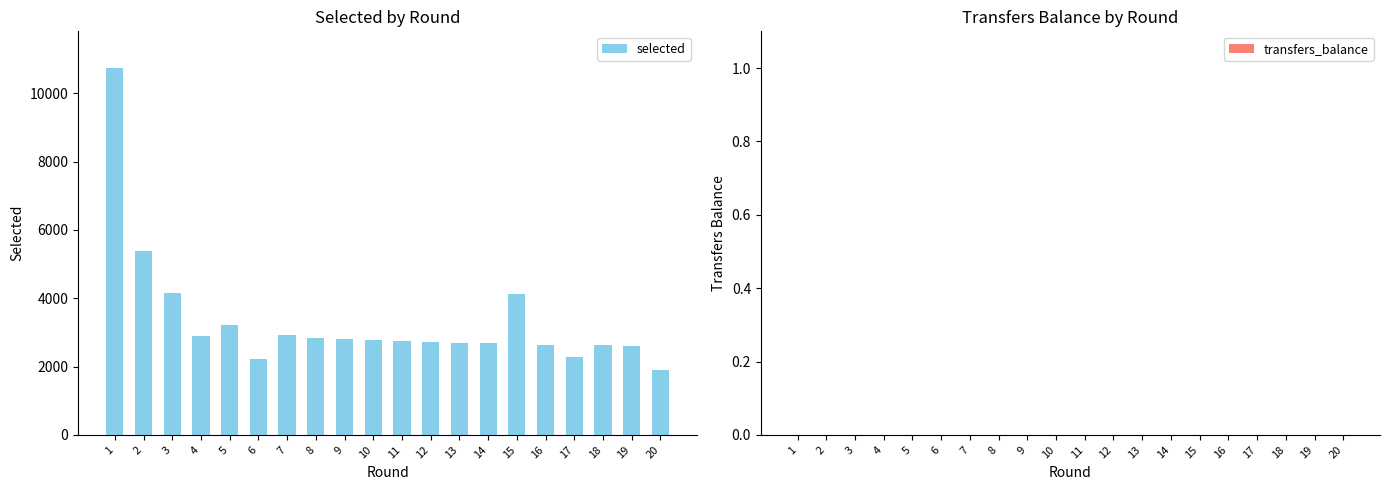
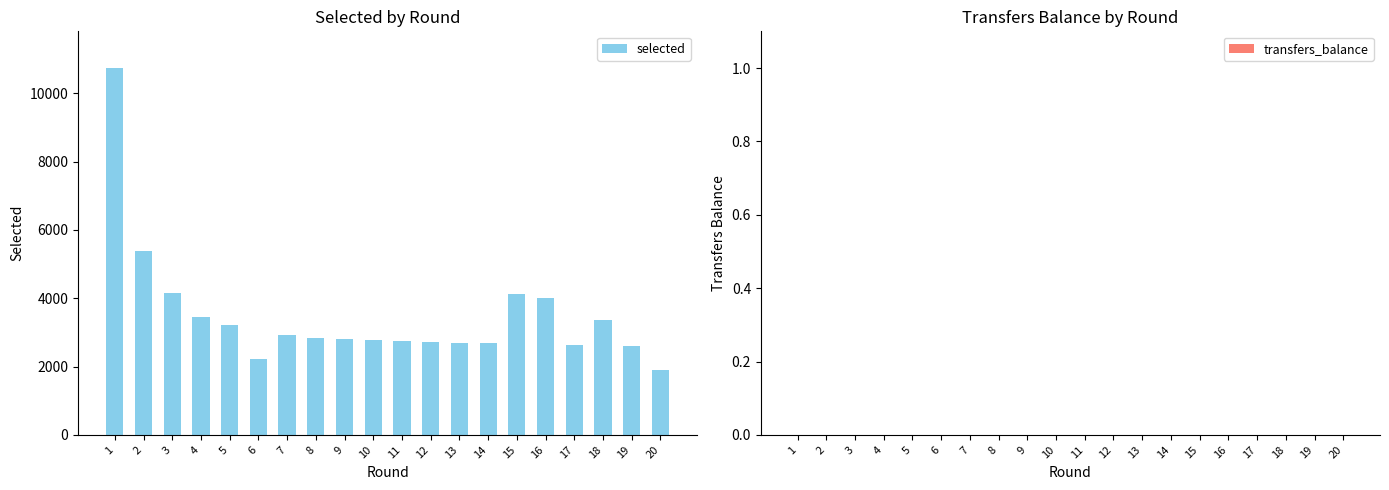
  {
    "Selected by Round": {
      "1": 10700,
      "2": 5400,
      "3": 4200,
-     "4": 2900,
+     "4": 3500,
      "5": 3200,
      "6": 2200,
      "7": 2900,
      "8": 2800,
      "9": 2800,
      "10": 2800,
      "11": 2700,
      "12": 2700,
      "13": 2700,
      "14": 2700,
      "15": 4100,
-     "16": 2600,
-     "17": 2300,
-     "18": 2600,
+     "16": 4000,
+     "17": 2600,
+     "18": 3400,
      "19": 2600,
      "20": 1900
    },
    "Transfers Balance by Round": {
      "1": 0.00,
      "2": 0.00,
      "3": 0.00,
      "4": 0.00,
      "5": 0.00,
      "6": 0.00,
      "7": 0.00,
      "8": 0.00,
      "9": 0.00,
      "10": 0.00,
      "11": 0.00,
      "12": 0.00,
      "13": 0.00,
      "14": 0.00,
      "15": 0.00,
      "16": 0.00,
      "17": 0.00,
      "18": 0.00,
      "19": 0.00,
      "20": 0.00
    }
  }
